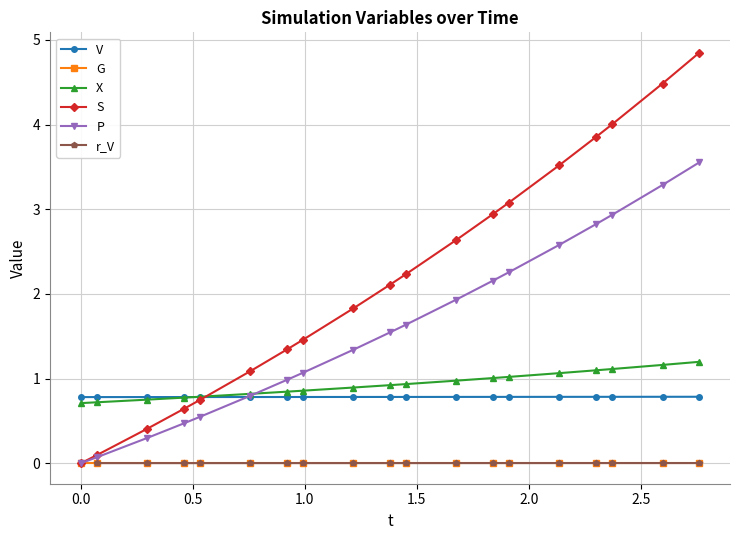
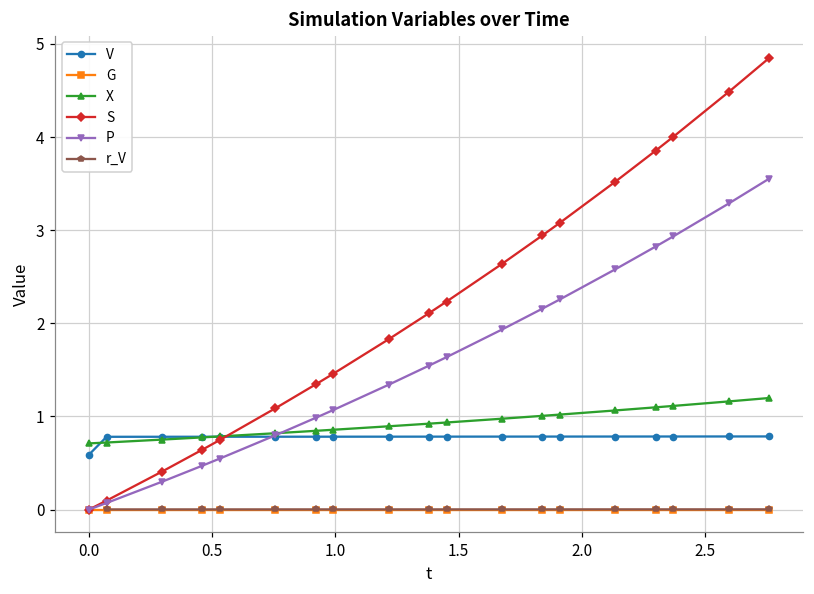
  {
    "V": {
-     "0.0": 0.8
+     "0.0": 0.6
    },
    "X": {
      "0.0": 0.7
    }
  }
